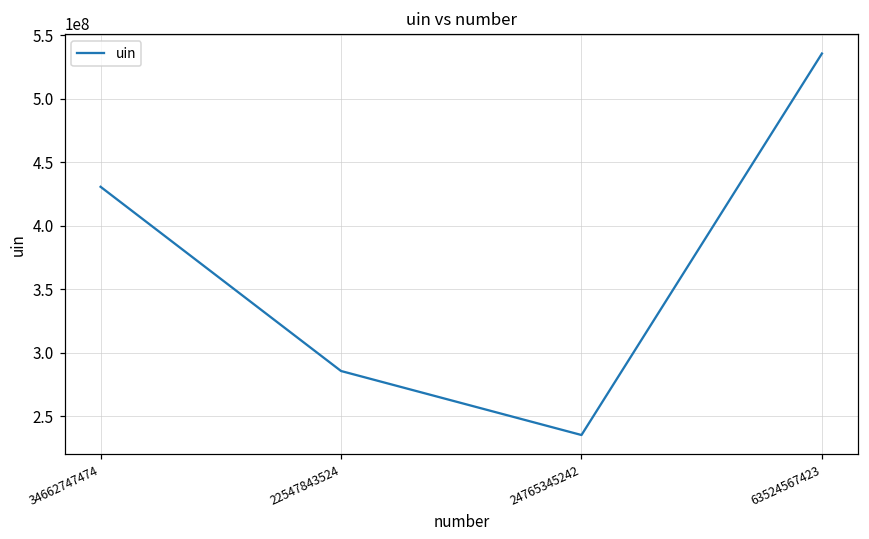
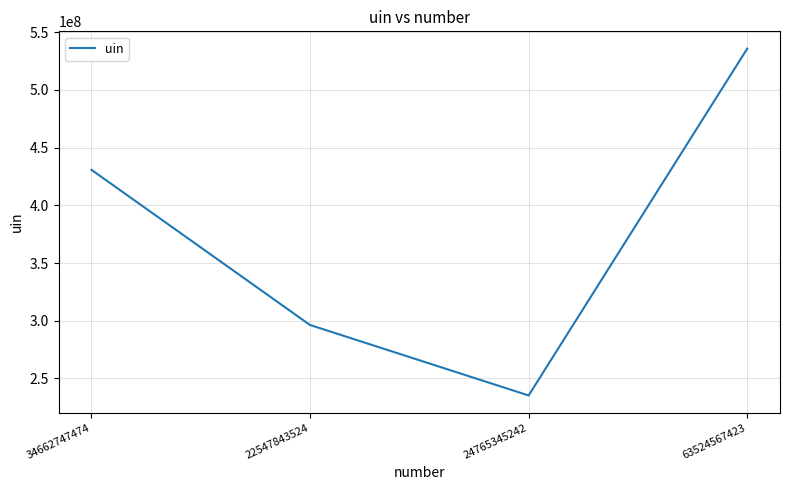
  {
    "34662747474": 431000000,
-   "22547843524": 286000000,
+   "22547843524": 296000000,
    "24765345242": 235000000,
    "63524567423": 536000000
  }
